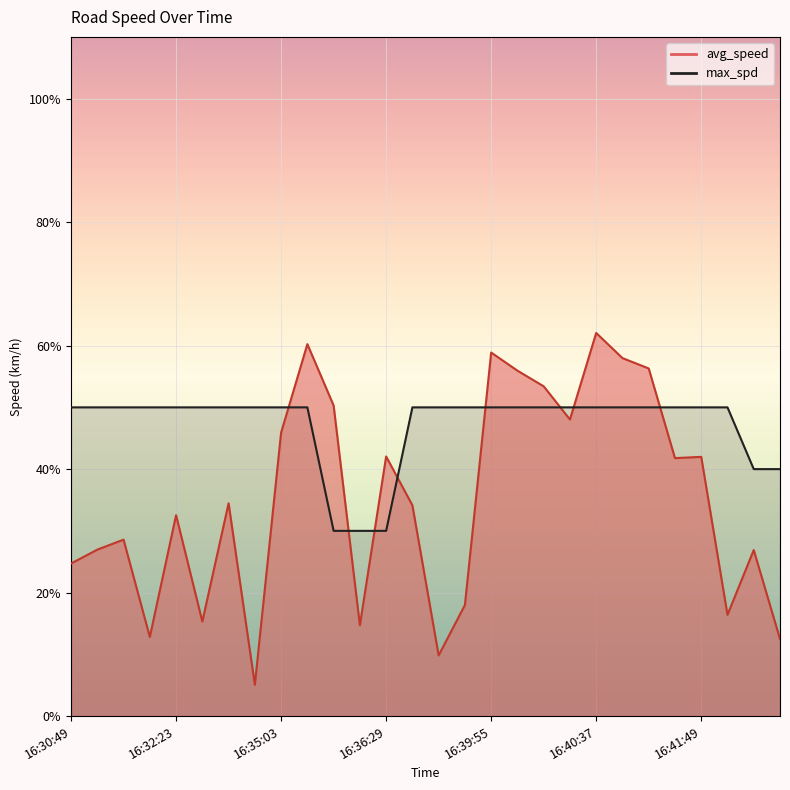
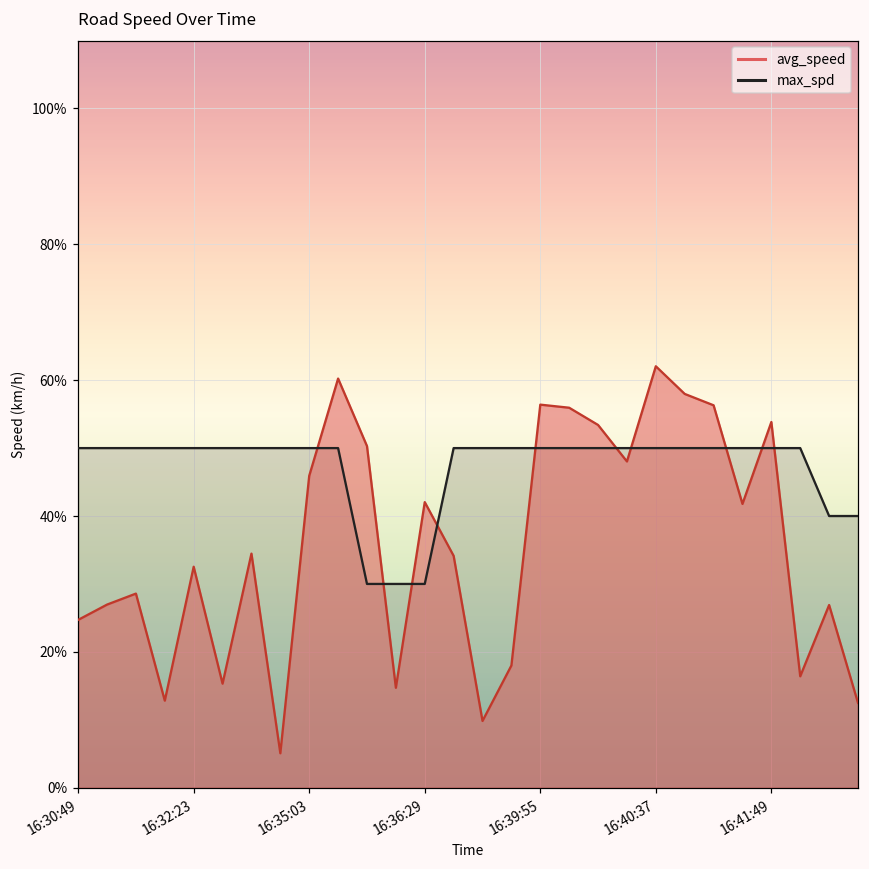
  {
    "avg_speed": {
      "16:30:49": "25%",
      "16:32:23": "33%",
      "16:35:03": "46%",
      "16:36:29": "42%",
-     "16:39:55": "59%",
+     "16:39:55": "56%",
      "16:40:37": "62%",
-     "16:41:49": "42%"
+     "16:41:49": "54%"
    }
  }
